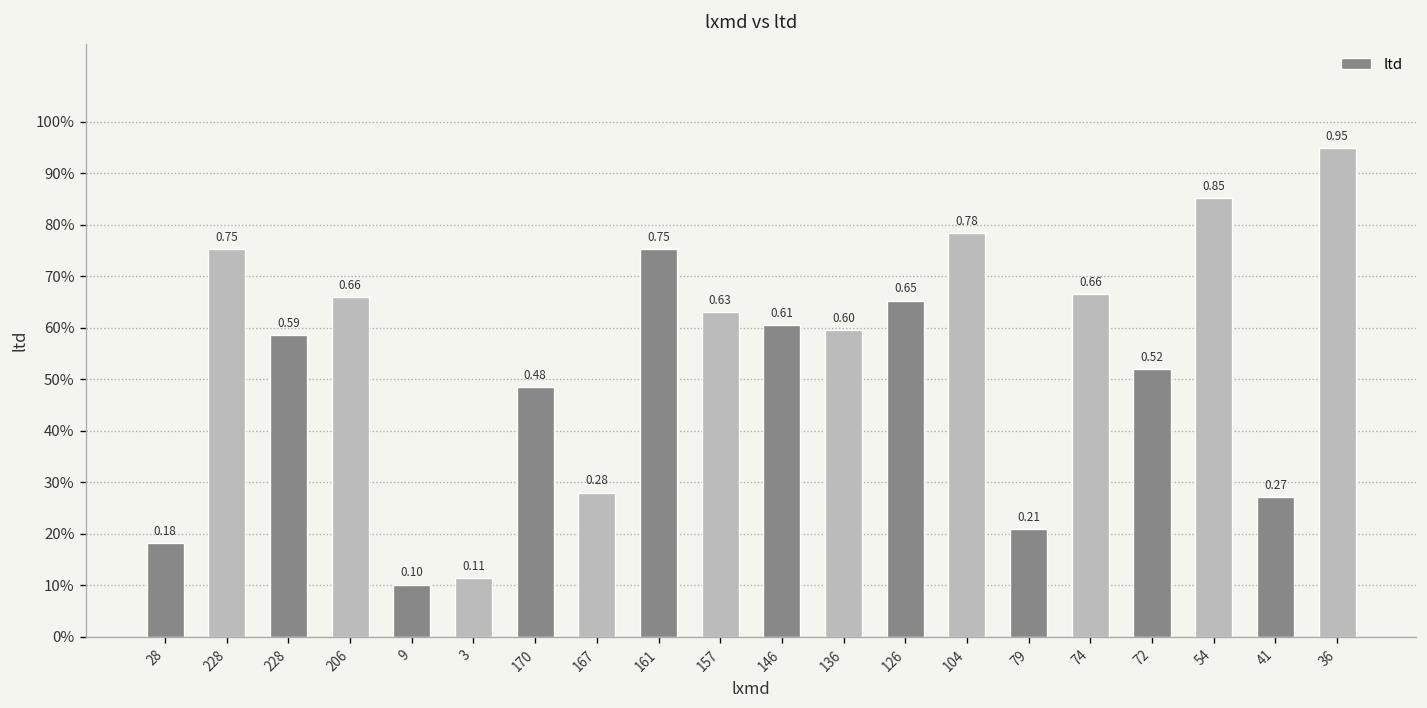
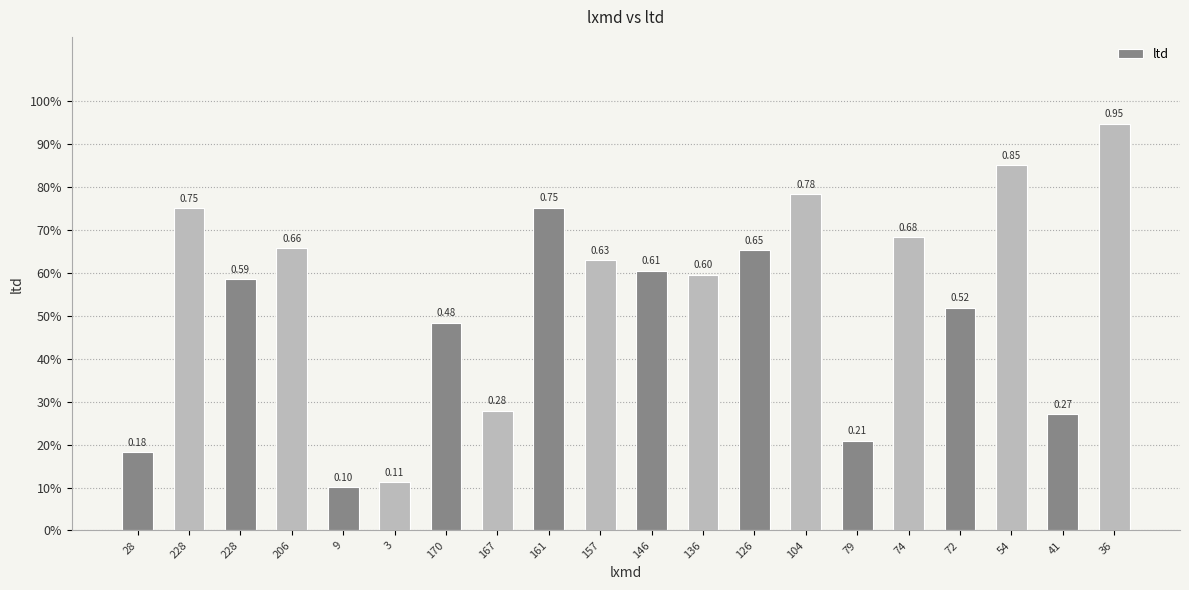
  {
    "28": 0.18,
    "206": 0.66,
    "9": 0.10,
    "3": 0.11,
    "170": 0.48,
    "167": 0.28,
    "161": 0.75,
    "157": 0.63,
    "146": 0.61,
    "136": 0.60,
    "126": 0.65,
    "104": 0.78,
    "79": 0.21,
-   "74": 0.66,
+   "74": 0.68,
    "72": 0.52,
    "54": 0.85,
    "41": 0.27,
    "36": 0.95
  }
